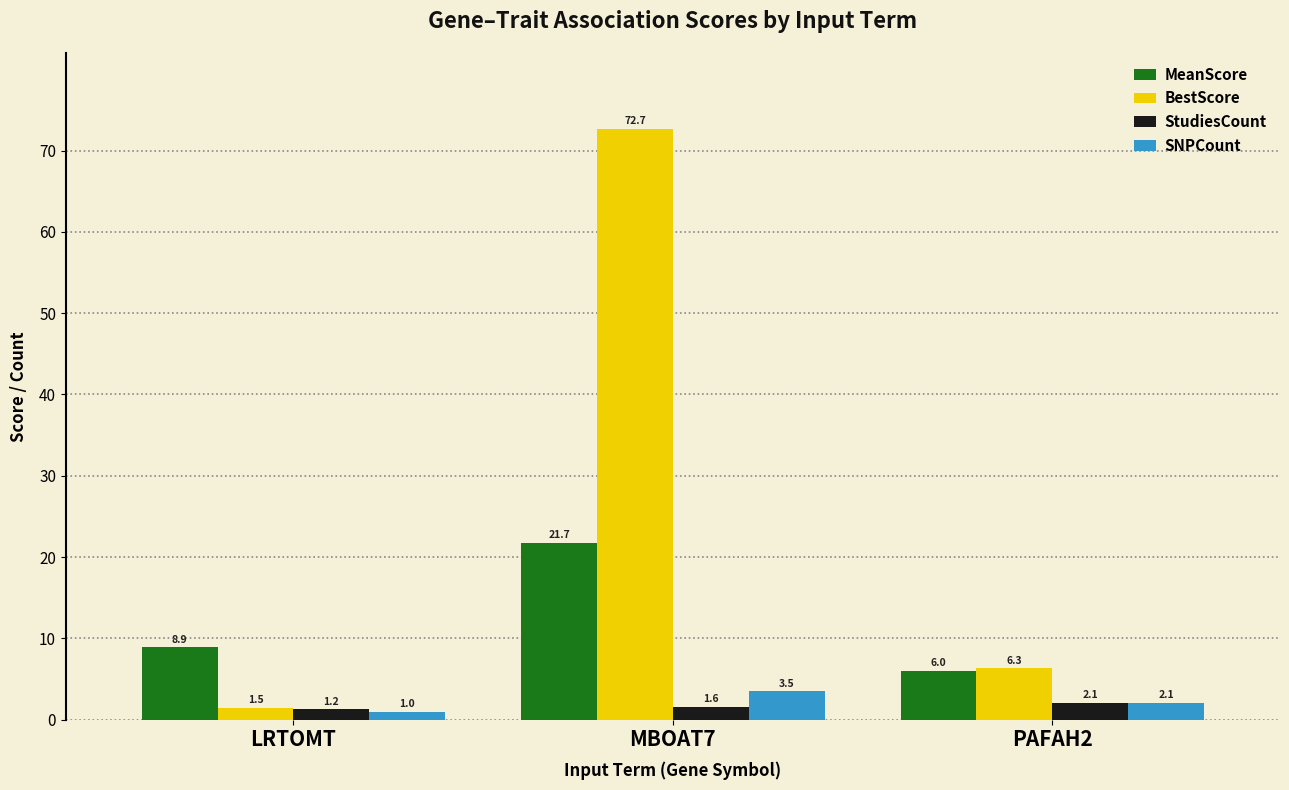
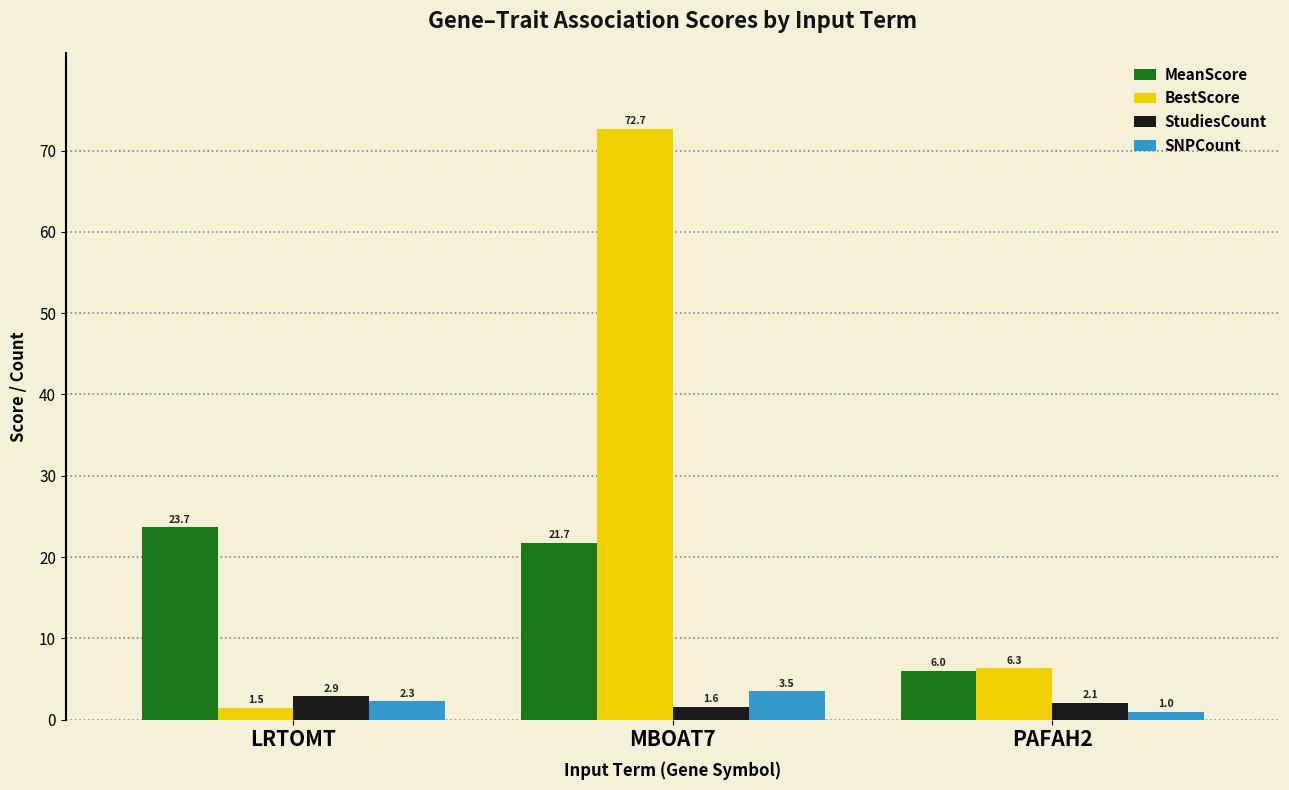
  {
    "MeanScore": {
-     "LRTOMT": 8.9,
+     "LRTOMT": 23.7,
      "MBOAT7": 21.7,
      "PAFAH2": 6.0
    },
    "BestScore": {
      "LRTOMT": 1.5,
      "MBOAT7": 72.7,
      "PAFAH2": 6.3
    },
    "StudiesCount": {
-     "LRTOMT": 1.2,
+     "LRTOMT": 2.9,
      "MBOAT7": 1.6,
      "PAFAH2": 2.1
    },
    "SNPCount": {
-     "LRTOMT": 1.0,
+     "LRTOMT": 2.3,
      "MBOAT7": 3.5,
-     "PAFAH2": 2.1
+     "PAFAH2": 1.0
    }
  }
